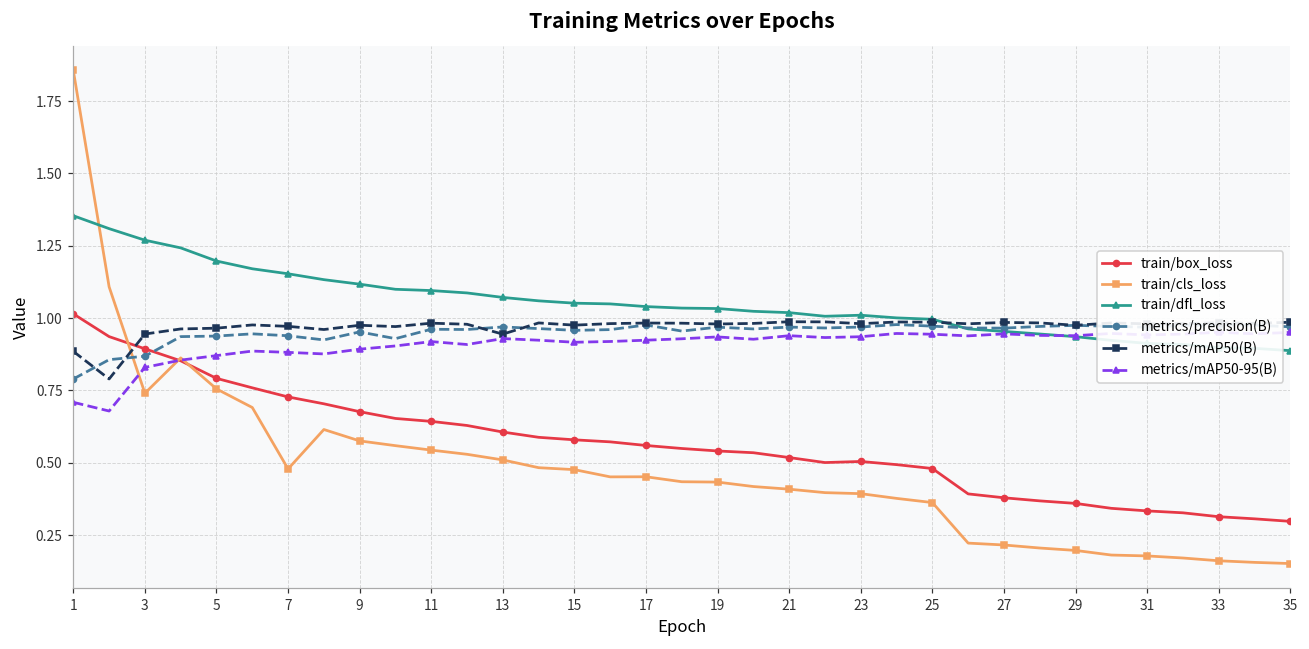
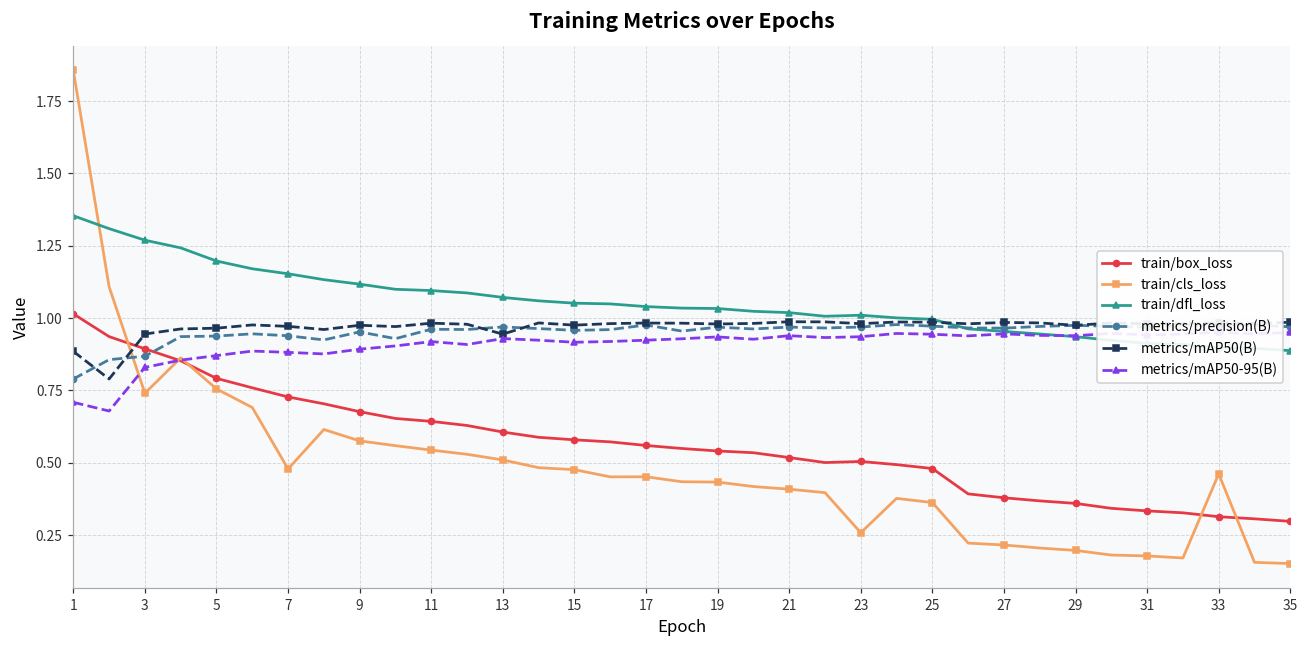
  {
    "train/box_loss": {
      "1": 1.01,
      "3": 0.89,
      "5": 0.79,
      "7": 0.73,
      "9": 0.68,
      "11": 0.64,
      "13": 0.61,
      "15": 0.58,
      "17": 0.56,
      "19": 0.54,
      "21": 0.52,
      "23": 0.50,
      "25": 0.48,
      "27": 0.38,
      "29": 0.36,
      "31": 0.33,
      "33": 0.31,
      "35": 0.30
    },
    "train/cls_loss": {
      "1": 1.86,
      "3": 0.74,
      "5": 0.76,
      "7": 0.48,
      "9": 0.58,
      "11": 0.54,
      "13": 0.51,
      "15": 0.48,
      "17": 0.45,
      "19": 0.43,
      "21": 0.41,
-     "23": 0.39,
+     "23": 0.26,
      "25": 0.36,
      "27": 0.22,
      "29": 0.20,
      "31": 0.18,
-     "33": 0.16,
+     "33": 0.46,
      "35": 0.15
    },
    "metrics/mAP50(B)": {
      "1": 0.89,
      "3": 0.95,
      "5": 0.97,
      "7": 0.97,
      "9": 0.98,
      "11": 0.98,
      "13": 0.94,
      "15": 0.98,
      "19": 0.98,
      "21": 0.99,
      "23": 0.98,
      "25": 0.99,
      "27": 0.99,
      "35": 0.99
    },
    "metrics/mAP50-95(B)": {
      "1": 0.71,
      "3": 0.83,
      "5": 0.87,
      "7": 0.88,
      "9": 0.89,
      "11": 0.92,
      "13": 0.93,
      "15": 0.92,
      "17": 0.92,
      "19": 0.94,
      "21": 0.94,
      "23": 0.94,
      "25": 0.94,
      "35": 0.95
    }
  }
